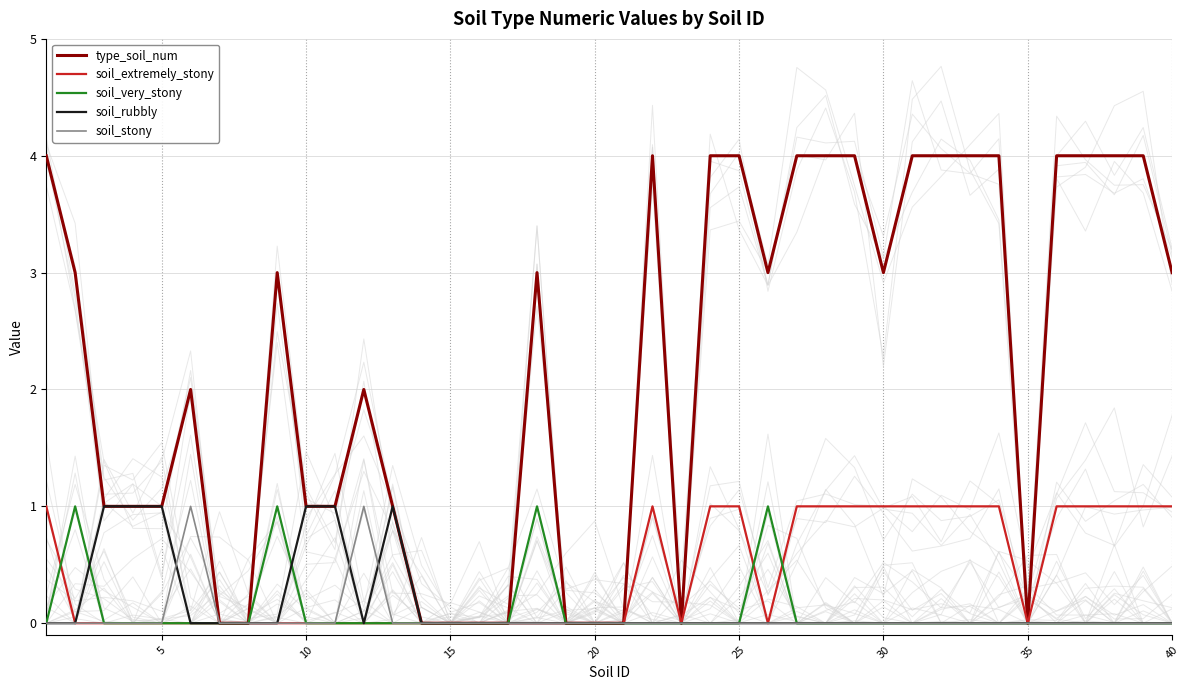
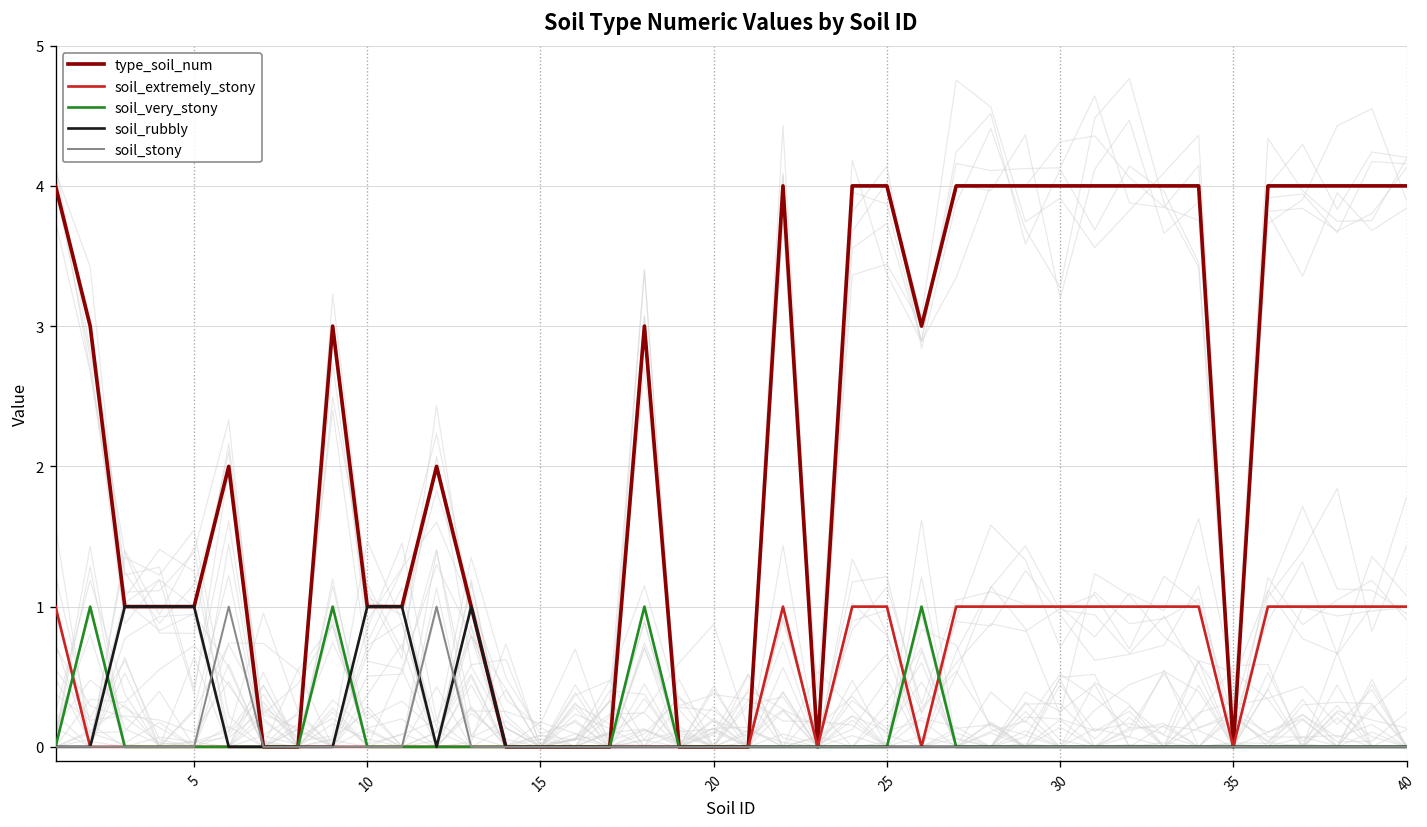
  {
    "type_soil_num": {
      "25": 4,
-     "30": 3,
-     "40": 3
+     "30": 4,
+     "40": 4
    },
    "soil_extremely_stony": {
      "25": 1
    }
  }
